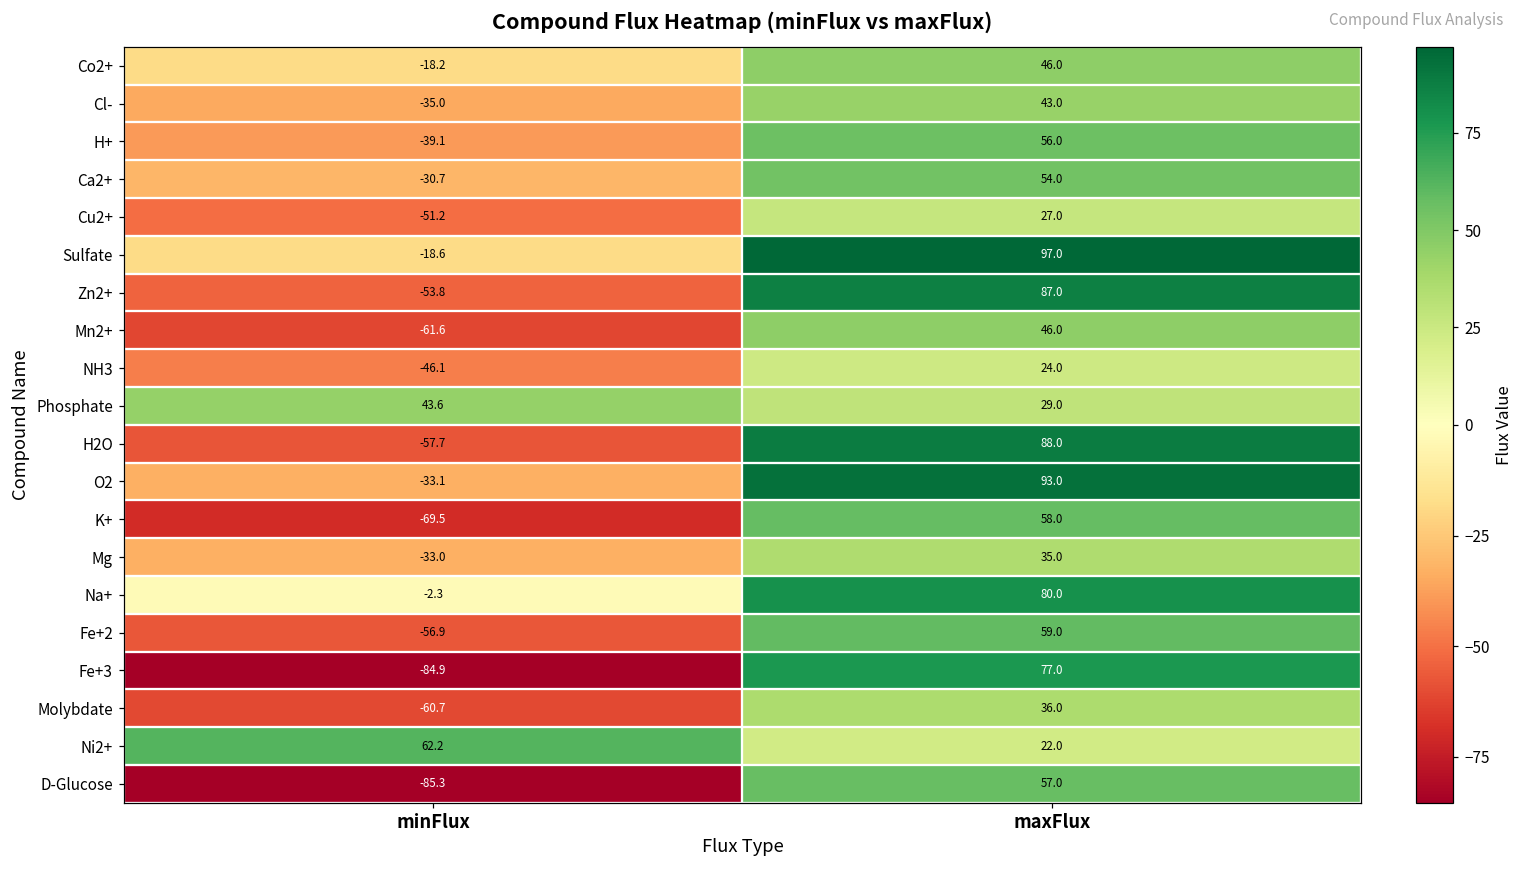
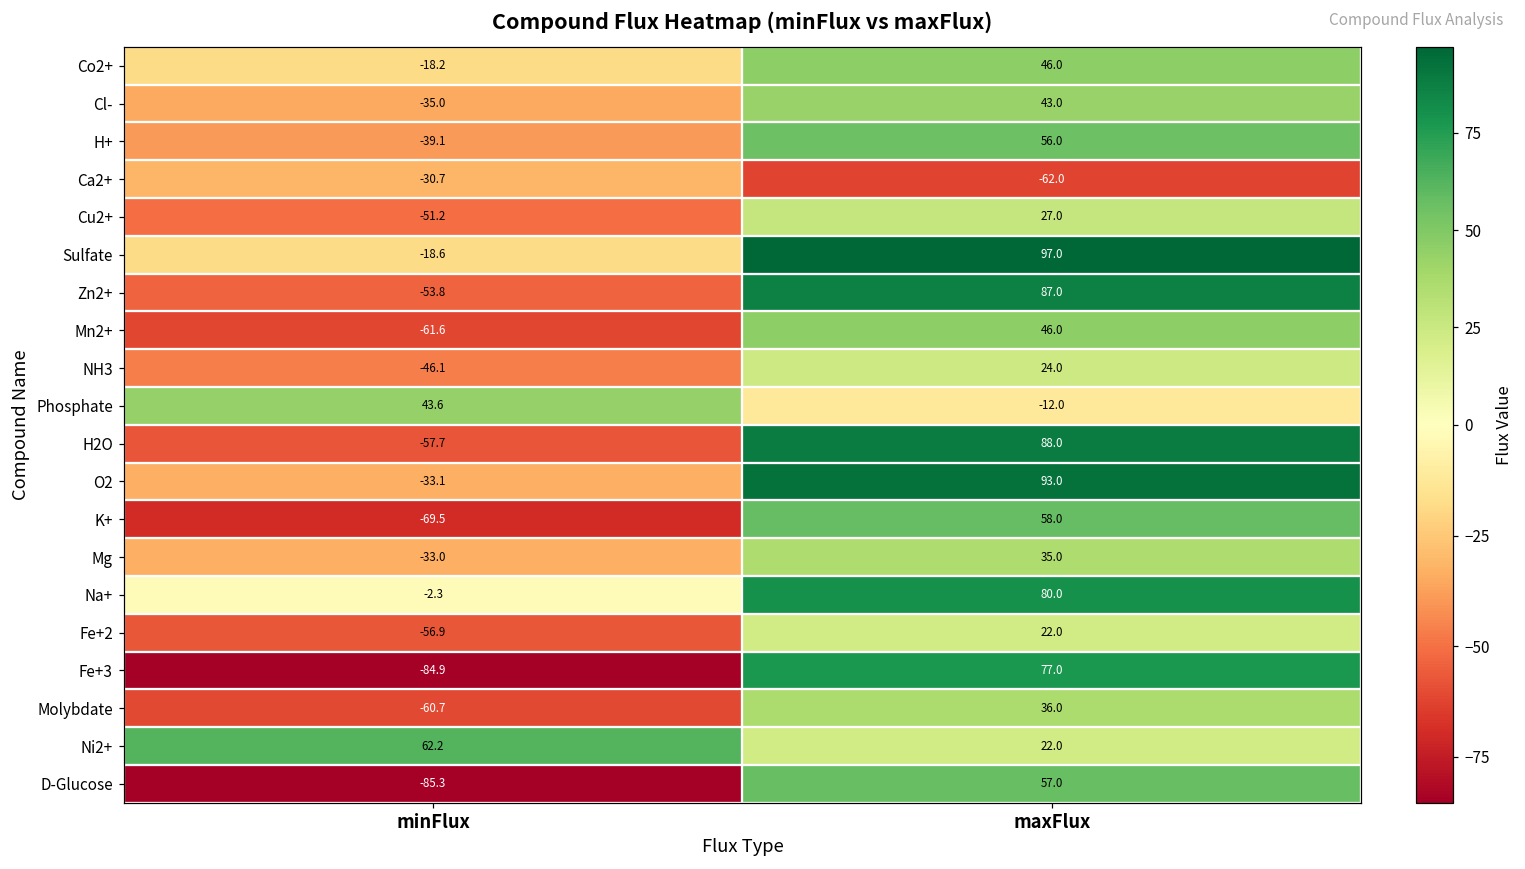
  {
    "Co2+": {
      "minFlux": -18.2,
      "maxFlux": 46.0
    },
    "Cl-": {
      "minFlux": -35.0,
      "maxFlux": 43.0
    },
    "H+": {
      "minFlux": -39.1,
      "maxFlux": 56.0
    },
    "Ca2+": {
      "minFlux": -30.7,
-     "maxFlux": 54.0
+     "maxFlux": -62.0
    },
    "Cu2+": {
      "minFlux": -51.2,
      "maxFlux": 27.0
    },
    "Sulfate": {
      "minFlux": -18.6,
      "maxFlux": 97.0
    },
    "Zn2+": {
      "minFlux": -53.8,
      "maxFlux": 87.0
    },
    "Mn2+": {
      "minFlux": -61.6,
      "maxFlux": 46.0
    },
    "NH3": {
      "minFlux": -46.1,
      "maxFlux": 24.0
    },
    "Phosphate": {
      "minFlux": 43.6,
-     "maxFlux": 29.0
+     "maxFlux": -12.0
    },
    "H2O": {
      "minFlux": -57.7,
      "maxFlux": 88.0
    },
    "O2": {
      "minFlux": -33.1,
      "maxFlux": 93.0
    },
    "K+": {
      "minFlux": -69.5,
      "maxFlux": 58.0
    },
    "Mg": {
      "minFlux": -33.0,
      "maxFlux": 35.0
    },
    "Na+": {
      "minFlux": -2.3,
      "maxFlux": 80.0
    },
    "Fe+2": {
      "minFlux": -56.9,
-     "maxFlux": 59.0
+     "maxFlux": 22.0
    },
    "Fe+3": {
      "minFlux": -84.9,
      "maxFlux": 77.0
    },
    "Molybdate": {
      "minFlux": -60.7,
      "maxFlux": 36.0
    },
    "Ni2+": {
      "minFlux": 62.2,
      "maxFlux": 22.0
    },
    "D-Glucose": {
      "minFlux": -85.3,
      "maxFlux": 57.0
    }
  }
